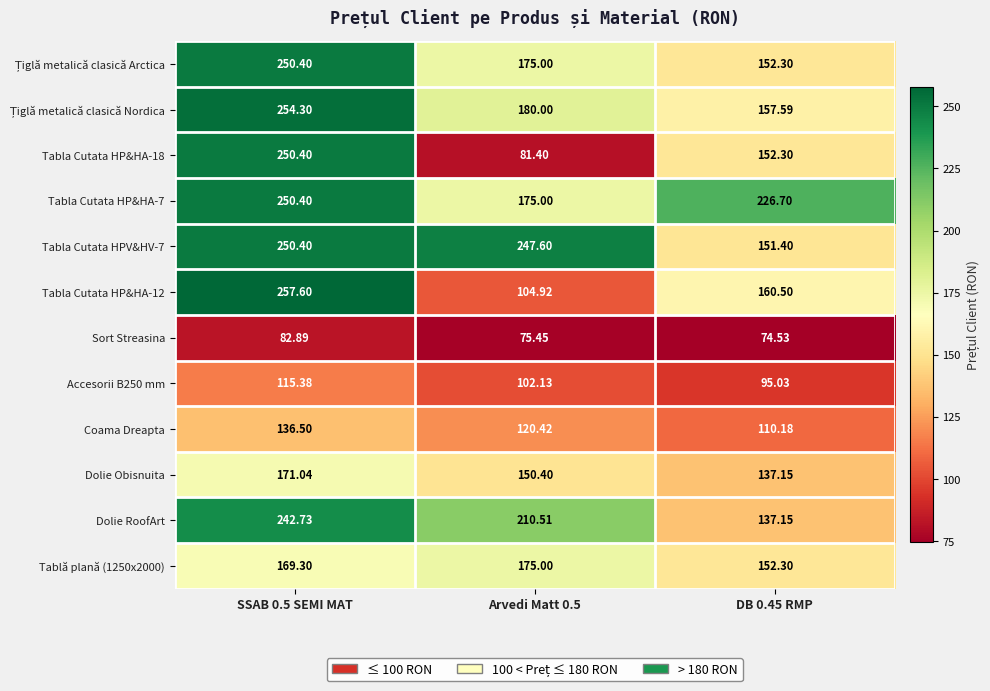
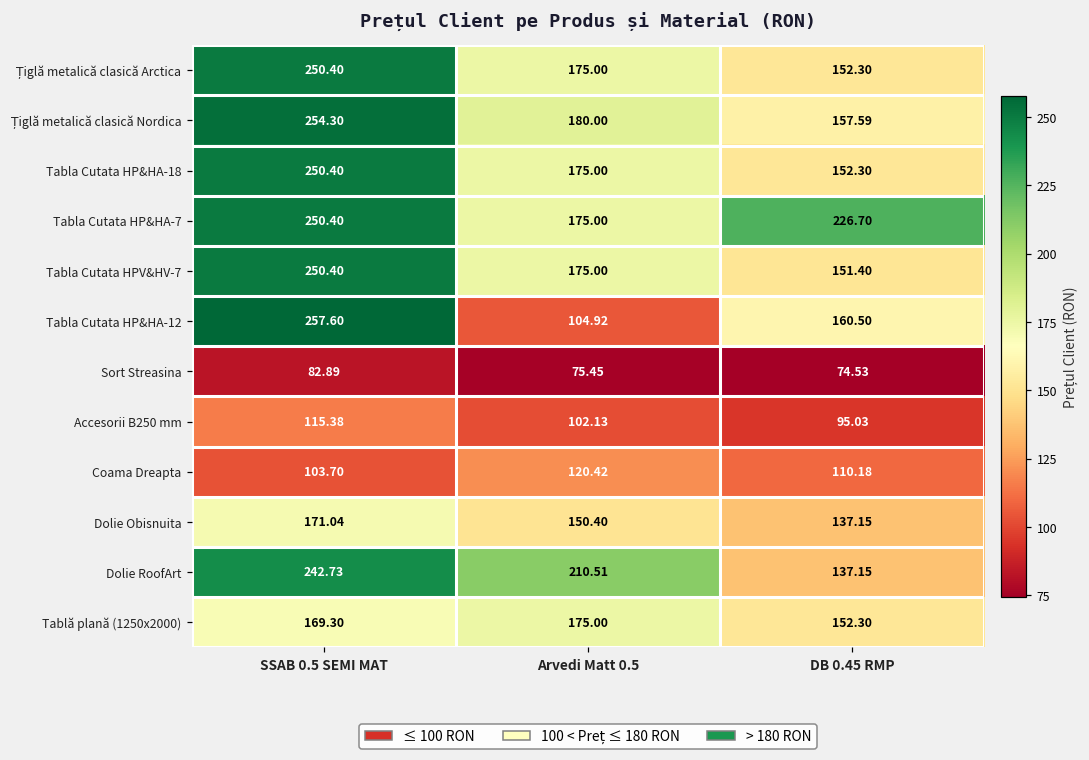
  {
    "Țiglă metalică clasică Arctica": {
      "SSAB 0.5 SEMI MAT": 250.40,
      "Arvedi Matt 0.5": 175.00,
      "DB 0.45 RMP": 152.30
    },
    "Țiglă metalică clasică Nordica": {
      "SSAB 0.5 SEMI MAT": 254.30,
      "Arvedi Matt 0.5": 180.00,
      "DB 0.45 RMP": 157.59
    },
    "Tabla Cutata HP&HA-18": {
      "SSAB 0.5 SEMI MAT": 250.40,
-     "Arvedi Matt 0.5": 81.40,
+     "Arvedi Matt 0.5": 175.00,
      "DB 0.45 RMP": 152.30
    },
    "Tabla Cutata HP&HA-7": {
      "SSAB 0.5 SEMI MAT": 250.40,
      "Arvedi Matt 0.5": 175.00,
      "DB 0.45 RMP": 226.70
    },
    "Tabla Cutata HPV&HV-7": {
      "SSAB 0.5 SEMI MAT": 250.40,
-     "Arvedi Matt 0.5": 247.60,
+     "Arvedi Matt 0.5": 175.00,
      "DB 0.45 RMP": 151.40
    },
    "Tabla Cutata HP&HA-12": {
      "SSAB 0.5 SEMI MAT": 257.60,
      "Arvedi Matt 0.5": 104.92,
      "DB 0.45 RMP": 160.50
    },
    "Sort Streasina": {
      "SSAB 0.5 SEMI MAT": 82.89,
      "Arvedi Matt 0.5": 75.45,
      "DB 0.45 RMP": 74.53
    },
    "Accesorii B250 mm": {
      "SSAB 0.5 SEMI MAT": 115.38,
      "Arvedi Matt 0.5": 102.13,
      "DB 0.45 RMP": 95.03
    },
    "Coama Dreapta": {
-     "SSAB 0.5 SEMI MAT": 136.50,
+     "SSAB 0.5 SEMI MAT": 103.70,
      "Arvedi Matt 0.5": 120.42,
      "DB 0.45 RMP": 110.18
    },
    "Dolie Obisnuita": {
      "SSAB 0.5 SEMI MAT": 171.04,
      "Arvedi Matt 0.5": 150.40,
      "DB 0.45 RMP": 137.15
    },
    "Dolie RoofArt": {
      "SSAB 0.5 SEMI MAT": 242.73,
      "Arvedi Matt 0.5": 210.51,
      "DB 0.45 RMP": 137.15
    },
    "Tablă plană (1250x2000)": {
      "SSAB 0.5 SEMI MAT": 169.30,
      "Arvedi Matt 0.5": 175.00,
      "DB 0.45 RMP": 152.30
    }
  }
